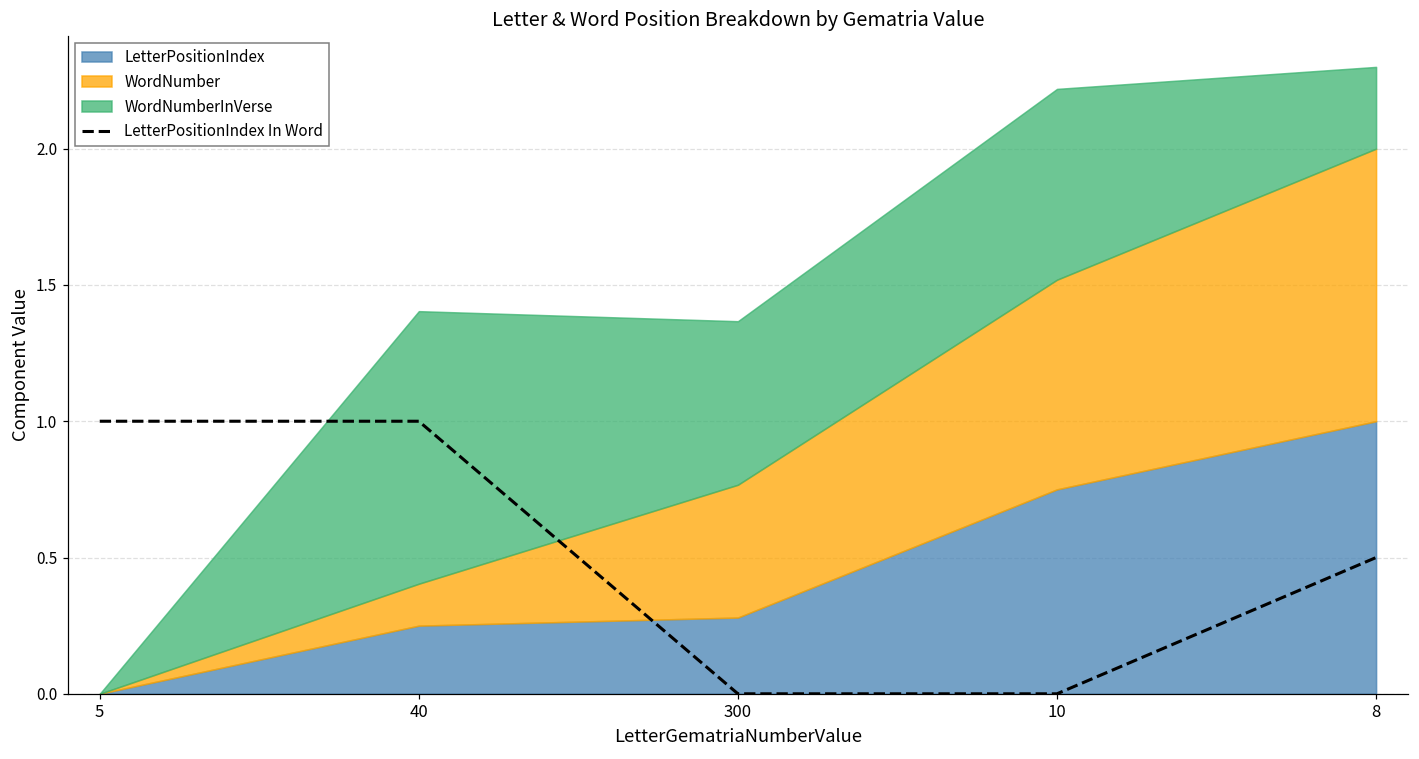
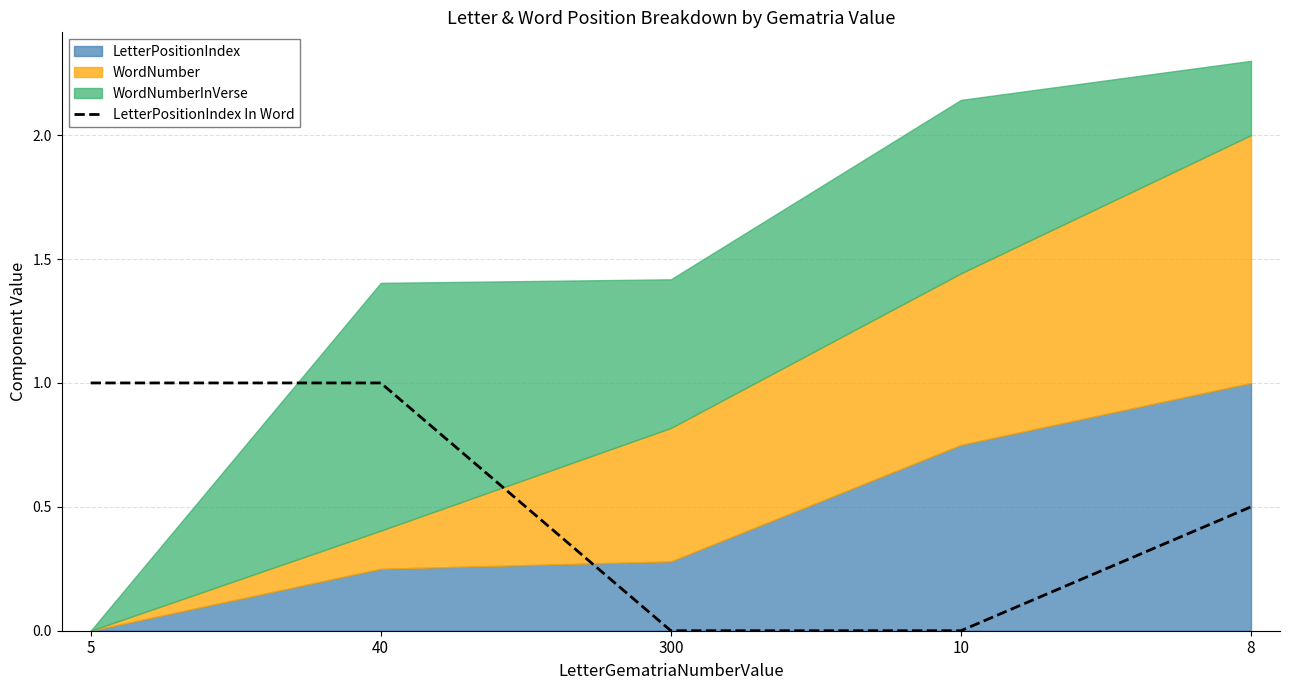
  {
    "LetterPositionIndex In Word": {
      "5": 1.00,
      "40": 1.00,
      "300": 0.00,
      "10": 0.00,
      "8": 0.50
    },
    "LetterPositionIndex": {
      "40": 0.25,
      "300": 0.28,
      "10": 0.75,
      "8": 1.00
    },
    "WordNumber": {
      "40": 0.15,
-     "300": 0.49,
-     "10": 0.77,
+     "300": 0.54,
+     "10": 0.69,
      "8": 1.00
    },
    "WordNumberInVerse": {
      "40": 1.00,
      "300": 0.60,
      "10": 0.70,
      "8": 0.30
    }
  }
